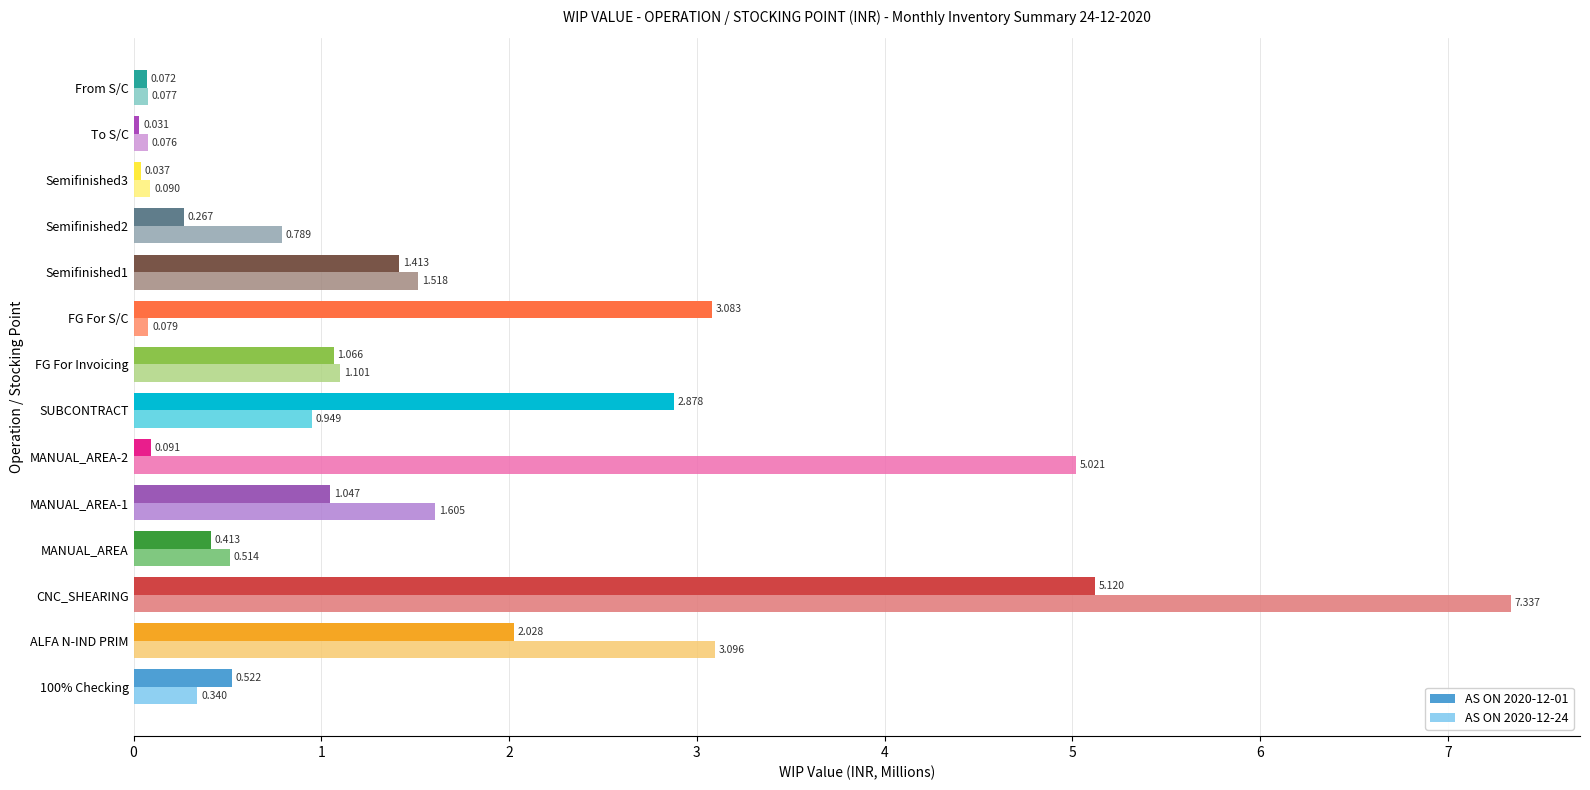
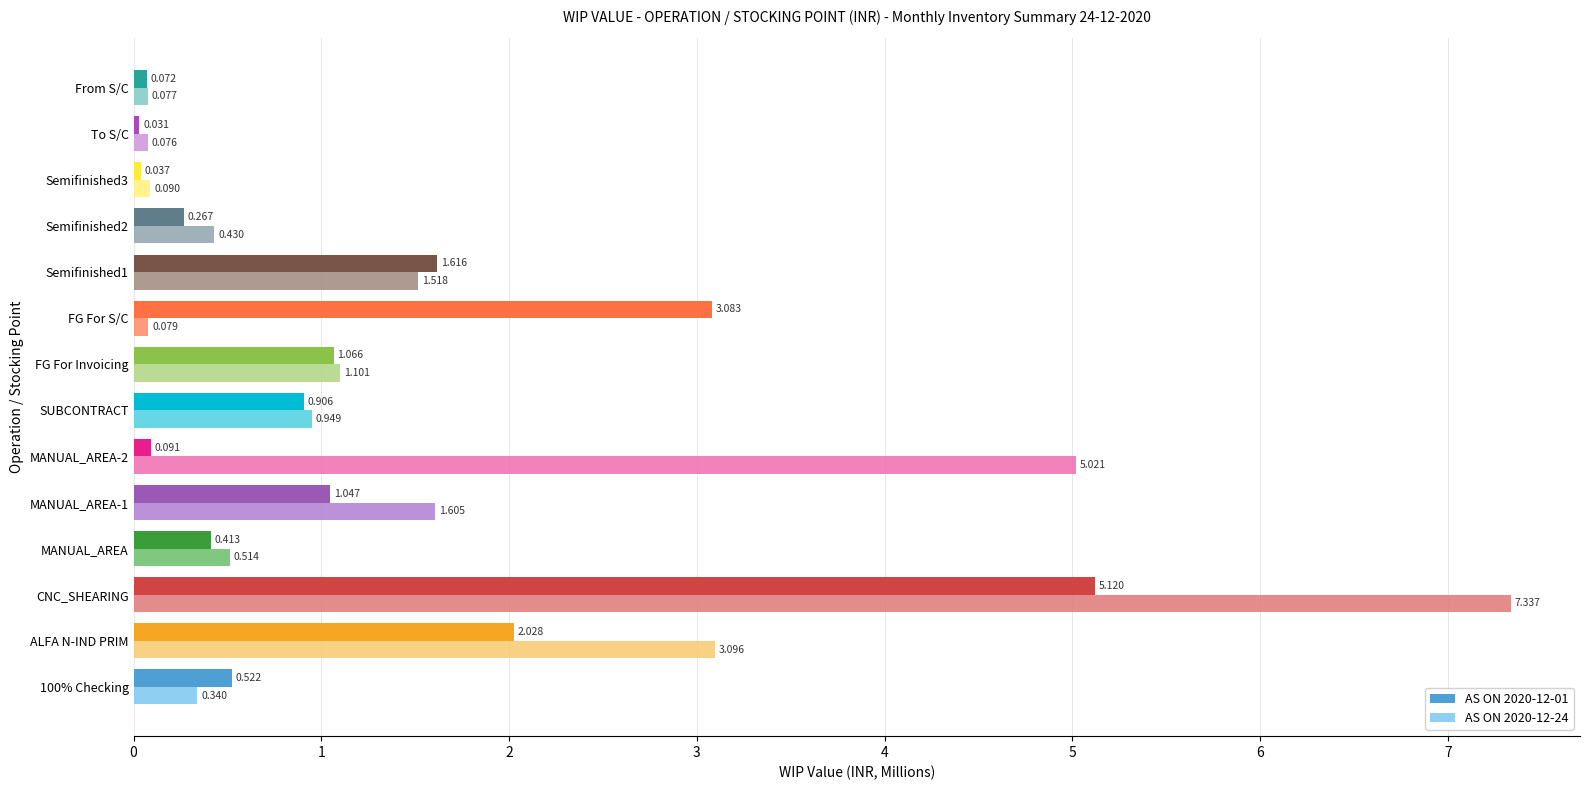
  {
    "AS ON 2020-12-01": {
      "From S/C": 0.072,
      "To S/C": 0.031,
      "Semifinished3": 0.037,
      "Semifinished2": 0.267,
-     "Semifinished1": 1.413,
+     "Semifinished1": 1.616,
      "FG For S/C": 3.083,
      "FG For Invoicing": 1.066,
-     "SUBCONTRACT": 2.878,
+     "SUBCONTRACT": 0.906,
      "MANUAL_AREA-2": 0.091,
      "MANUAL_AREA-1": 1.047,
      "MANUAL_AREA": 0.413,
      "CNC_SHEARING": 5.120,
      "ALFA N-IND PRIM": 2.028,
      "100% Checking": 0.522
    },
    "AS ON 2020-12-24": {
      "From S/C": 0.077,
      "To S/C": 0.076,
      "Semifinished3": 0.090,
-     "Semifinished2": 0.789,
+     "Semifinished2": 0.430,
      "Semifinished1": 1.518,
      "FG For S/C": 0.079,
      "FG For Invoicing": 1.101,
      "SUBCONTRACT": 0.949,
      "MANUAL_AREA-2": 5.021,
      "MANUAL_AREA-1": 1.605,
      "MANUAL_AREA": 0.514,
      "CNC_SHEARING": 7.337,
      "ALFA N-IND PRIM": 3.096,
      "100% Checking": 0.340
    }
  }
